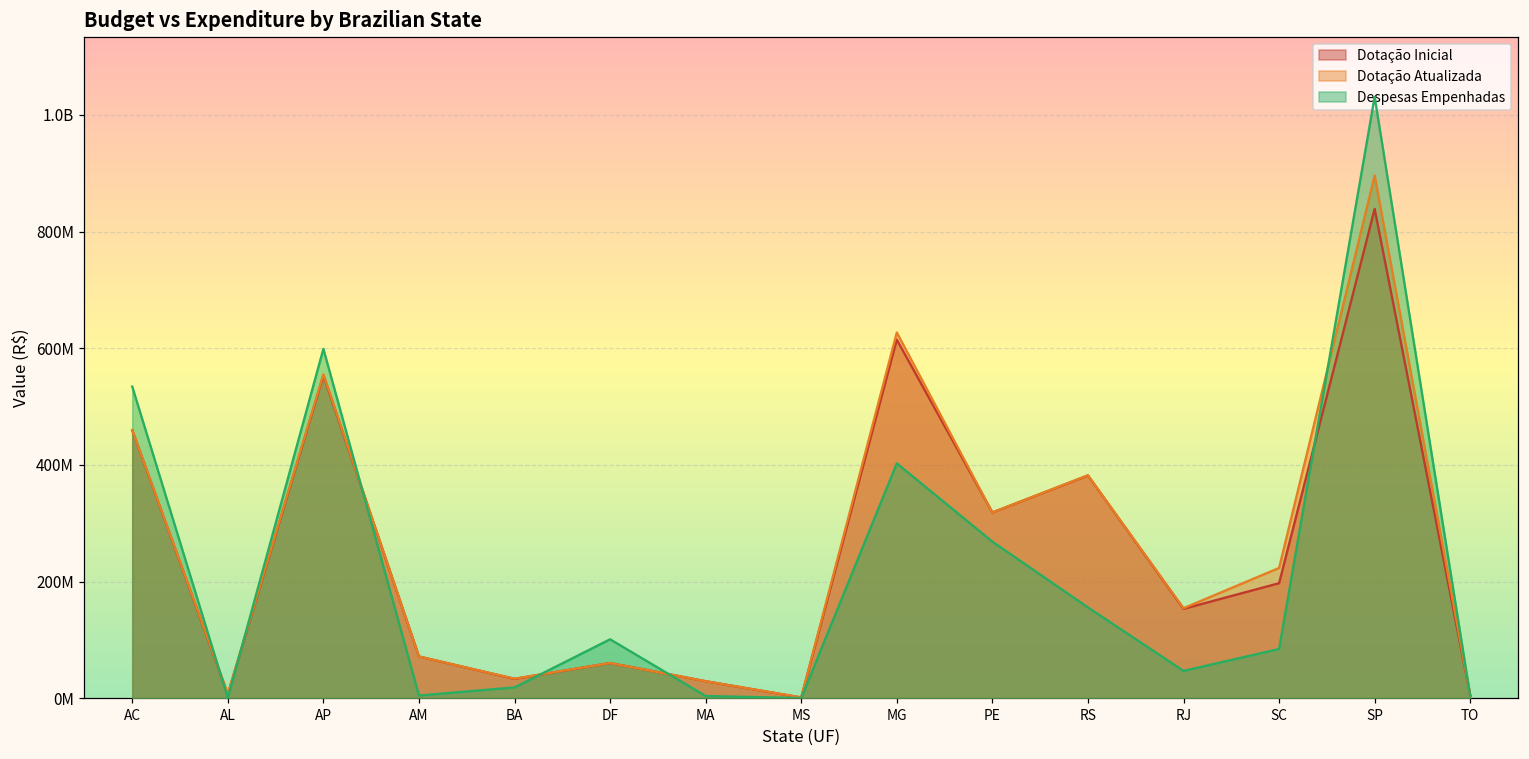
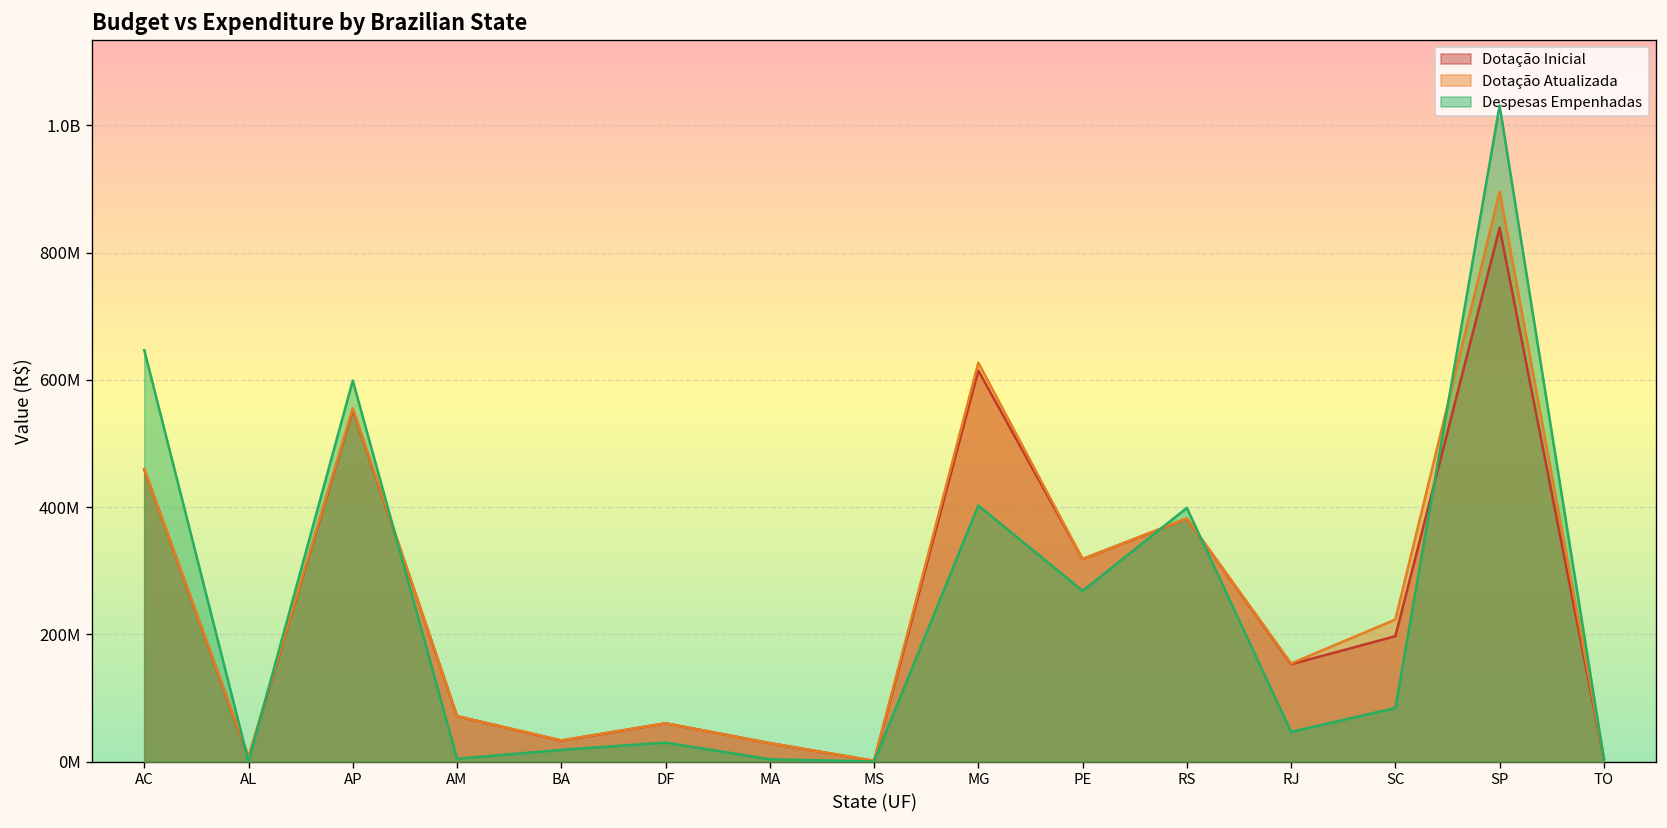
  {
    "Despesas Empenhadas": {
-     "AC": 530000000,
+     "AC": 650000000,
      "AL": 0,
      "AP": 600000000,
      "AM": 0,
      "BA": 20000000,
-     "DF": 100000000,
+     "DF": 30000000,
      "MA": 0,
      "MG": 400000000,
      "PE": 270000000,
-     "RS": 160000000,
+     "RS": 400000000,
      "RJ": 50000000,
      "SC": 80000000
    }
  }
